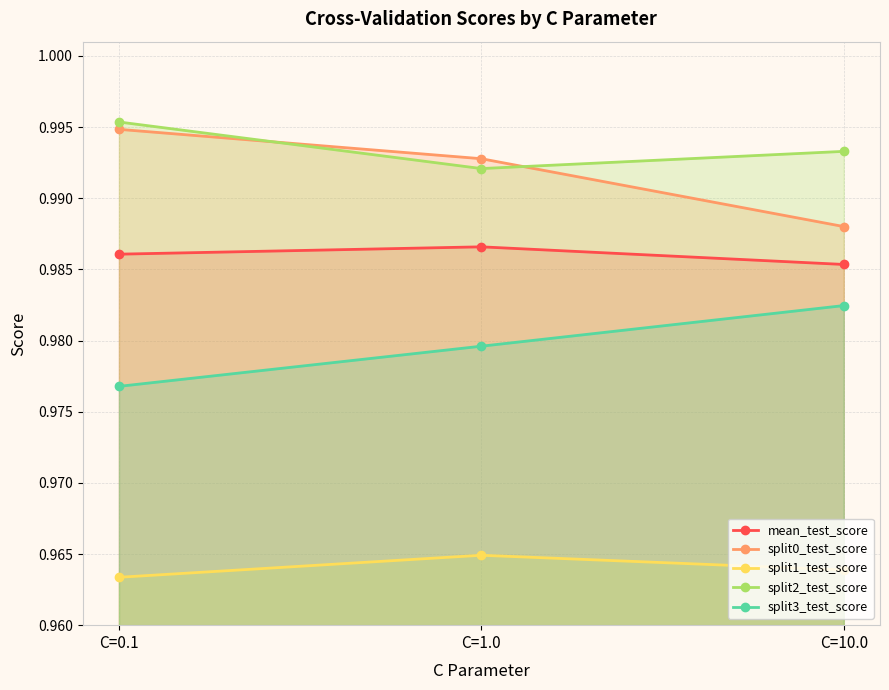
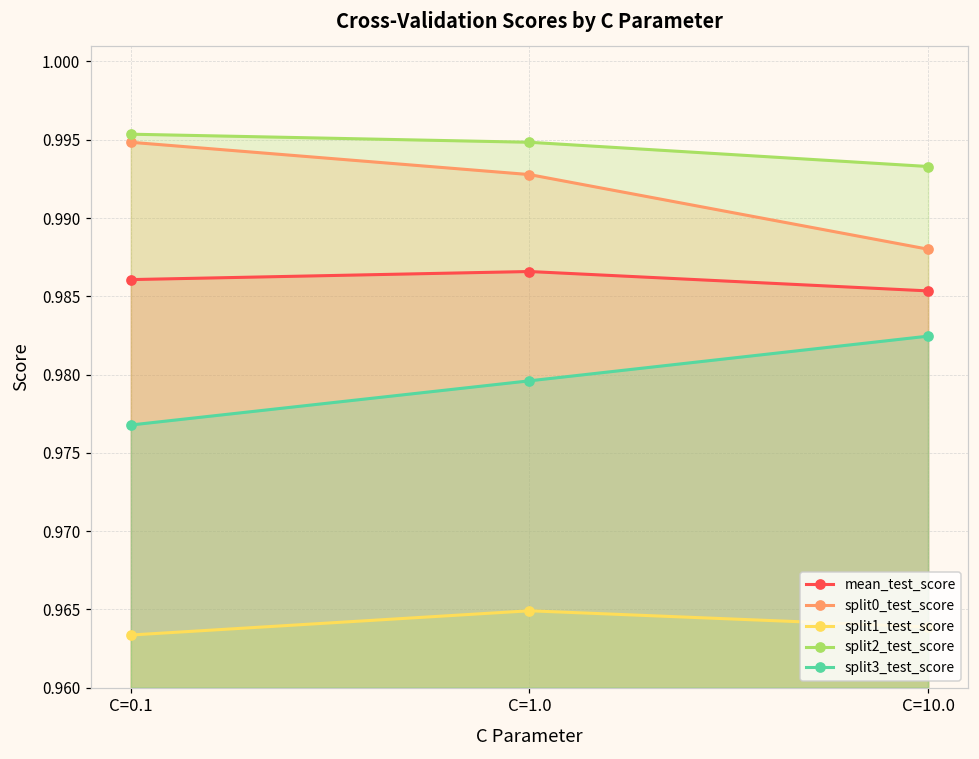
  {
    "mean_test_score": {
      "C=0.1": 0.9861,
      "C=1.0": 0.9866,
      "C=10.0": 0.9853
    },
    "split0_test_score": {
      "C=0.1": 0.9948,
      "C=1.0": 0.9928,
      "C=10.0": 0.9880
    },
    "split1_test_score": {
      "C=0.1": 0.9634,
      "C=1.0": 0.9649
    },
    "split2_test_score": {
      "C=0.1": 0.9954,
-     "C=1.0": 0.9921,
+     "C=1.0": 0.9948,
      "C=10.0": 0.9933
    },
    "split3_test_score": {
      "C=0.1": 0.9768,
      "C=1.0": 0.9796,
      "C=10.0": 0.9825
    }
  }
